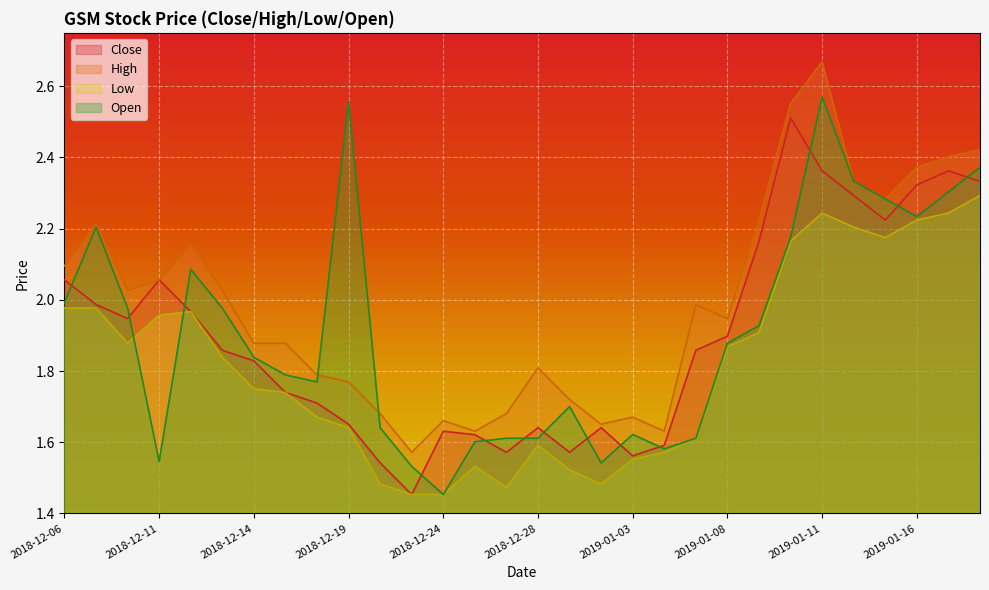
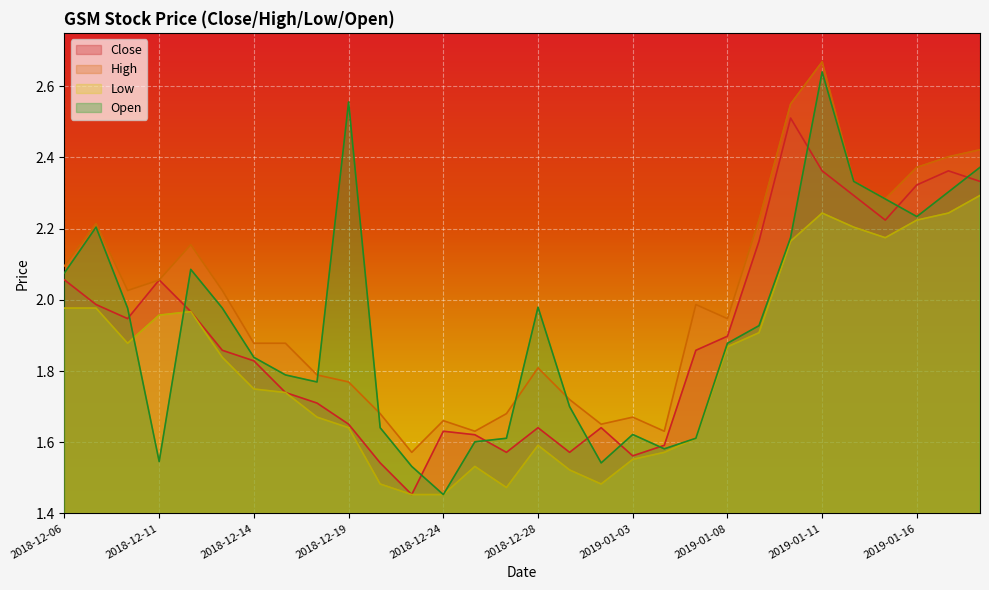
  {
    "Open": {
-     "2018-12-06": 1.99,
+     "2018-12-06": 2.08,
      "2018-12-11": 1.55,
      "2018-12-14": 1.84,
      "2018-12-19": 2.56,
-     "2018-12-28": 1.61,
+     "2018-12-28": 1.98,
      "2019-01-03": 1.62,
      "2019-01-08": 1.88,
-     "2019-01-11": 2.57,
+     "2019-01-11": 2.64,
      "2019-01-16": 2.23
    }
  }
